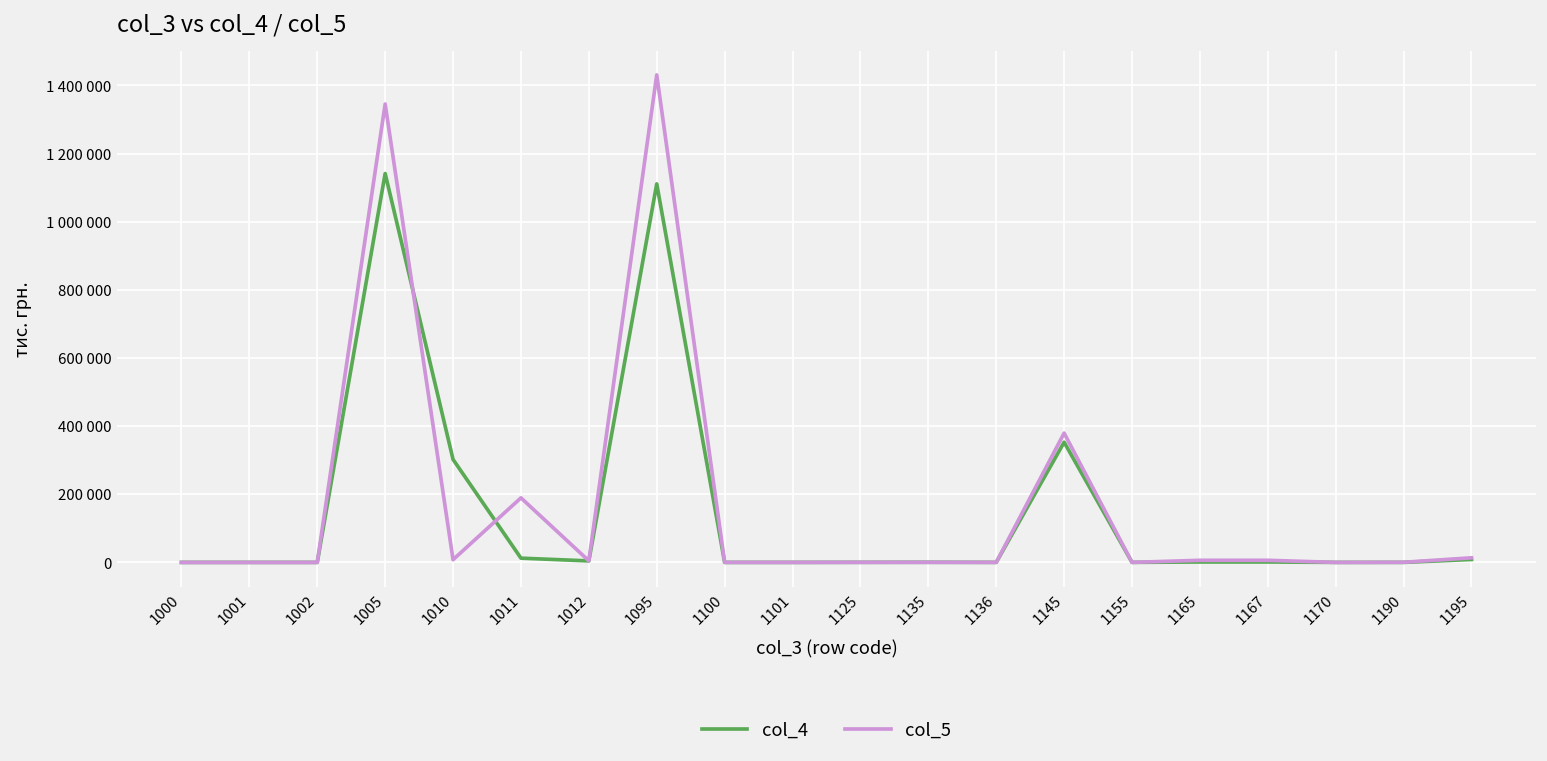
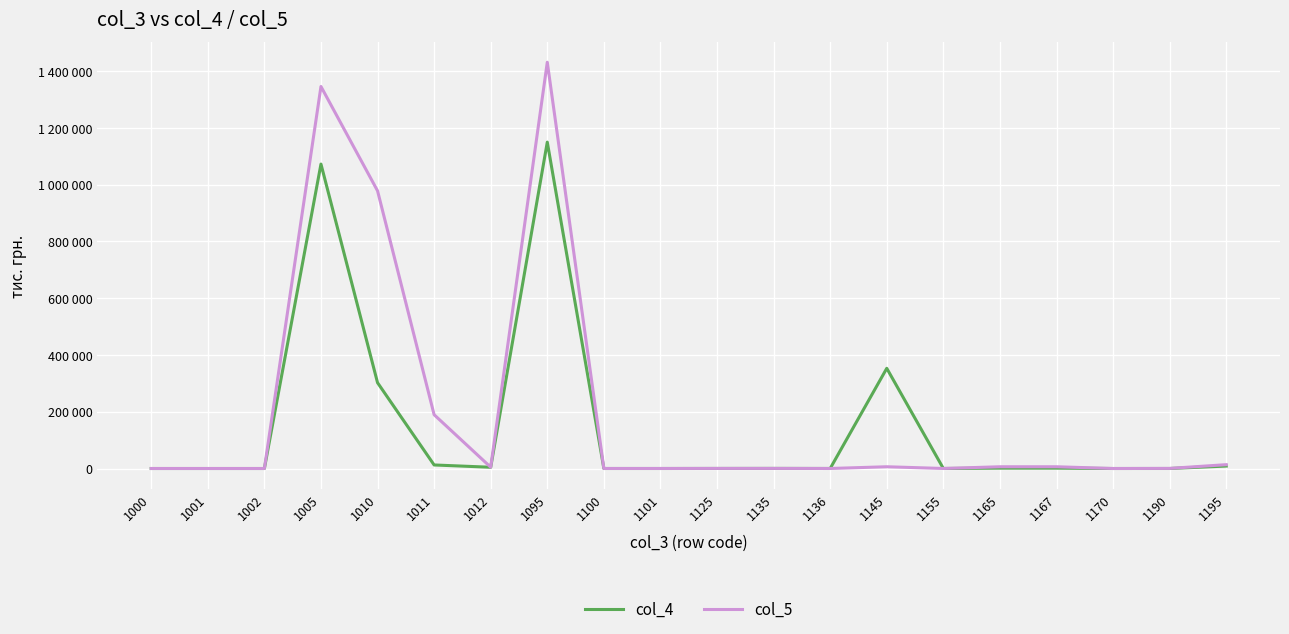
  {
    "col_4": {
-     "1005": 1140000,
+     "1005": 1070000,
      "1010": 300000,
      "1011": 10000,
-     "1095": 1110000,
+     "1095": 1150000,
      "1145": 350000
    },
    "col_5": {
      "1005": 1350000,
-     "1010": 10000,
+     "1010": 980000,
      "1011": 190000,
      "1095": 1430000,
-     "1145": 380000
+     "1145": 10000
    }
  }
